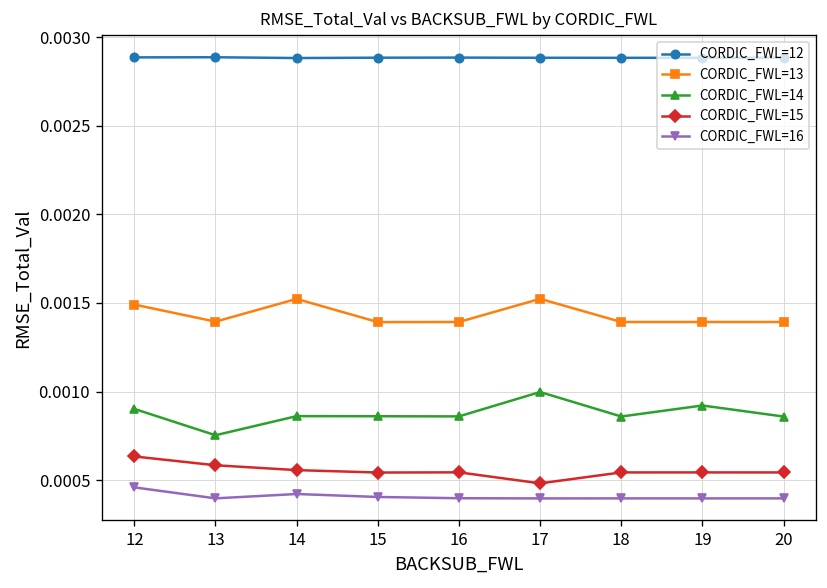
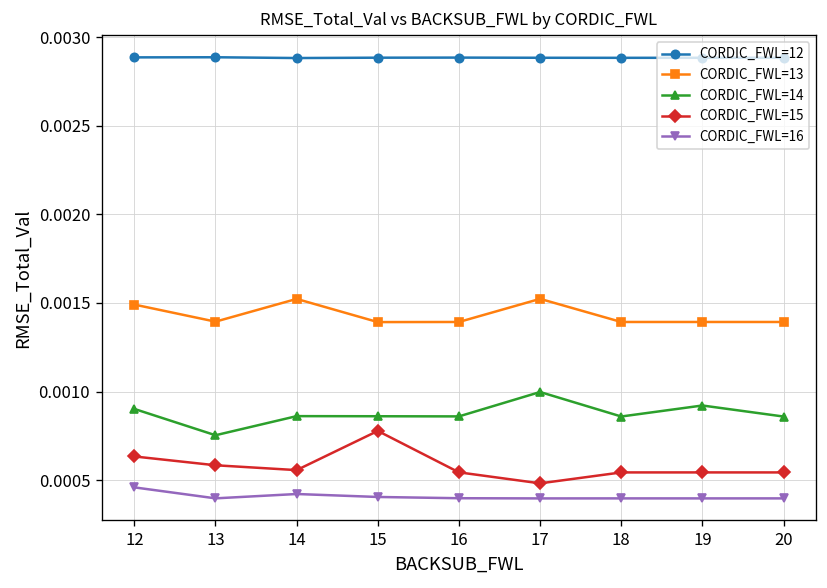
  {
    "CORDIC_FWL=12": {
      "12": 0.00289,
      "13": 0.00289,
      "14": 0.00288,
      "15": 0.00288,
      "16": 0.00288,
      "17": 0.00288,
      "18": 0.00288
    },
    "CORDIC_FWL=13": {
      "12": 0.00149,
      "13": 0.00139,
      "14": 0.00152,
      "15": 0.00139,
      "16": 0.00139,
      "17": 0.00152,
      "18": 0.00139,
      "19": 0.00139,
      "20": 0.00139
    },
    "CORDIC_FWL=14": {
      "12": 0.00090,
      "13": 0.00075,
      "14": 0.00086,
      "15": 0.00086,
      "16": 0.00086,
      "17": 0.00100,
      "18": 0.00086,
      "19": 0.00092,
      "20": 0.00086
    },
    "CORDIC_FWL=15": {
      "12": 0.00063,
      "13": 0.00058,
      "14": 0.00056,
-     "15": 0.00054,
+     "15": 0.00078,
      "16": 0.00054,
      "17": 0.00048,
      "18": 0.00054,
      "19": 0.00054,
      "20": 0.00054
    },
    "CORDIC_FWL=16": {
      "12": 0.00046,
      "13": 0.00040,
      "14": 0.00042,
      "15": 0.00041,
      "16": 0.00040,
      "17": 0.00040,
      "18": 0.00040,
      "19": 0.00040,
      "20": 0.00040
    }
  }
